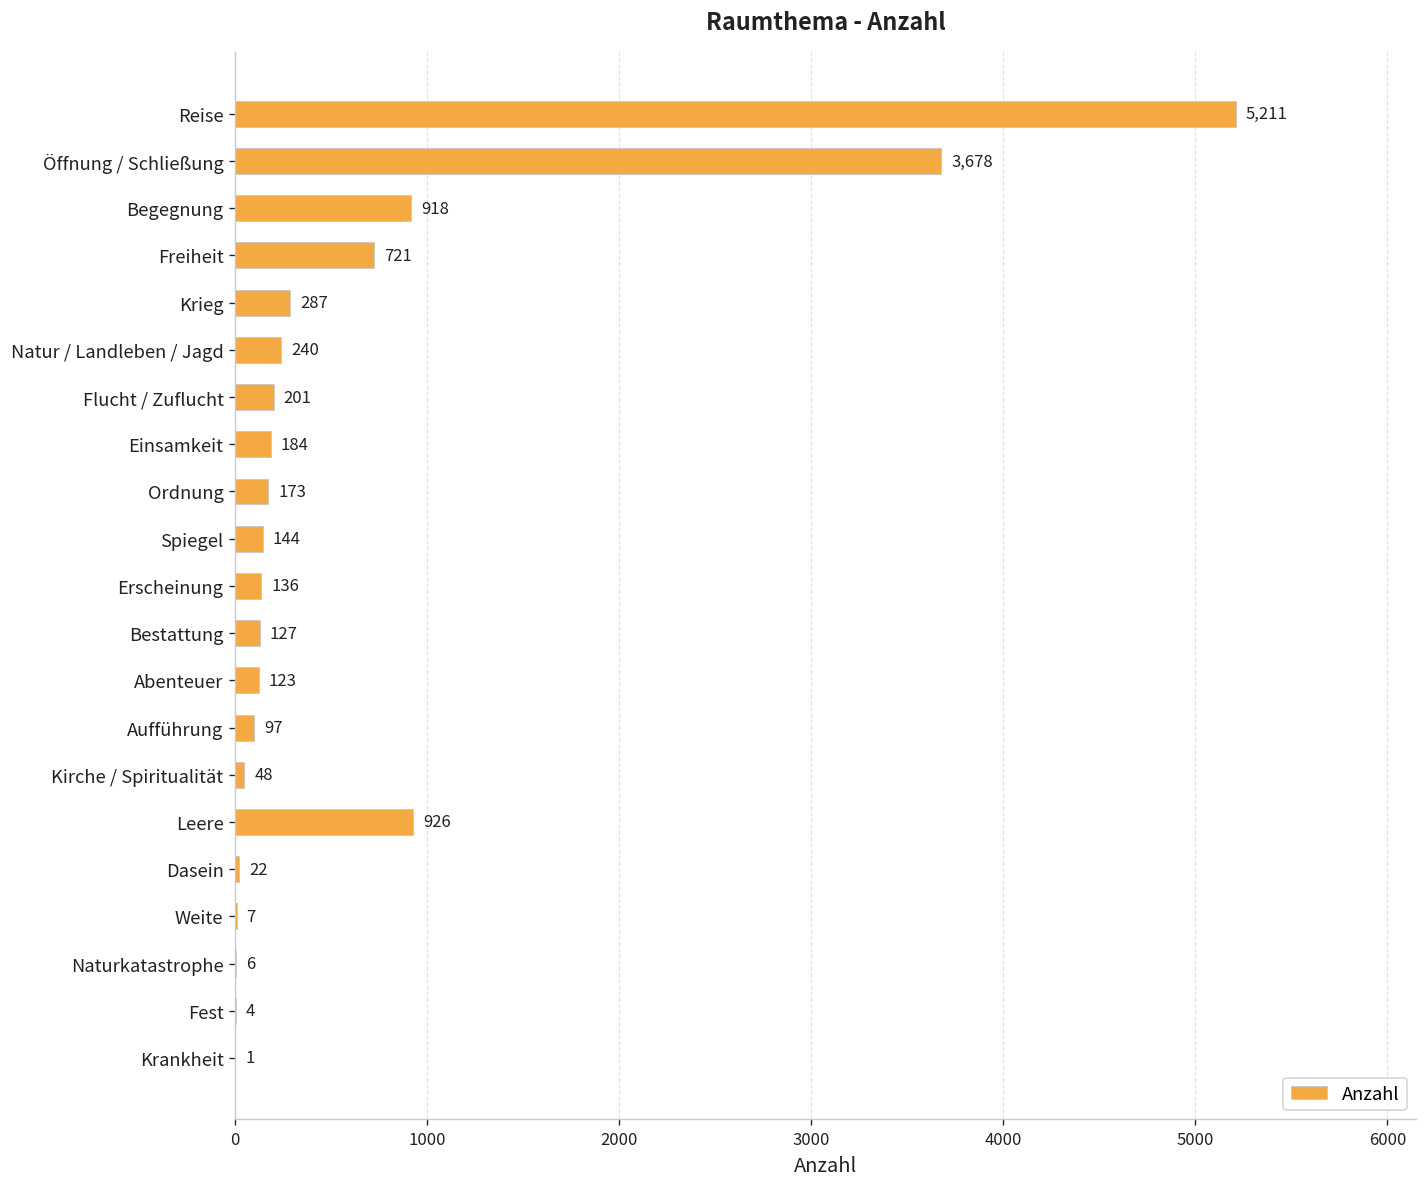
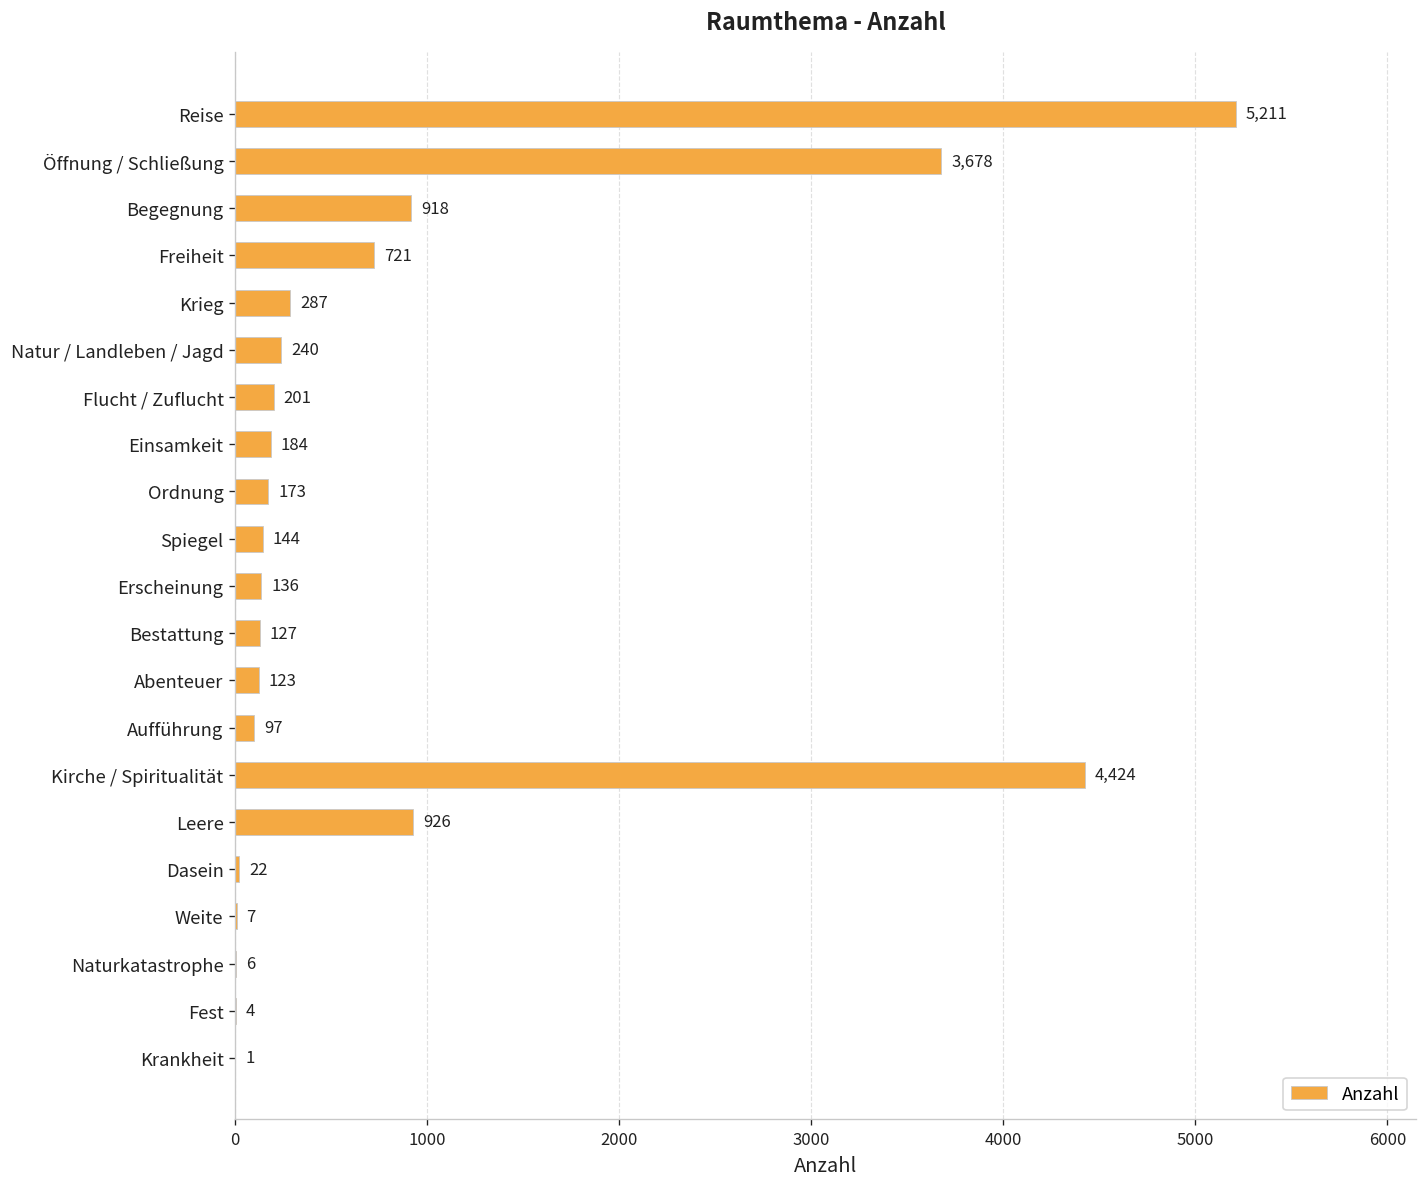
  {
    "Reise": "5,211",
    "Öffnung / Schließung": "3,678",
    "Begegnung": "918",
    "Freiheit": "721",
    "Krieg": "287",
    "Natur / Landleben / Jagd": "240",
    "Flucht / Zuflucht": "201",
    "Einsamkeit": "184",
    "Ordnung": "173",
    "Spiegel": "144",
    "Erscheinung": "136",
    "Bestattung": "127",
    "Abenteuer": "123",
    "Aufführung": "97",
-   "Kirche / Spiritualität": "48",
+   "Kirche / Spiritualität": "4,424",
    "Leere": "926",
    "Dasein": "22",
    "Weite": "7",
    "Naturkatastrophe": "6",
    "Fest": "4",
    "Krankheit": "1"
  }
